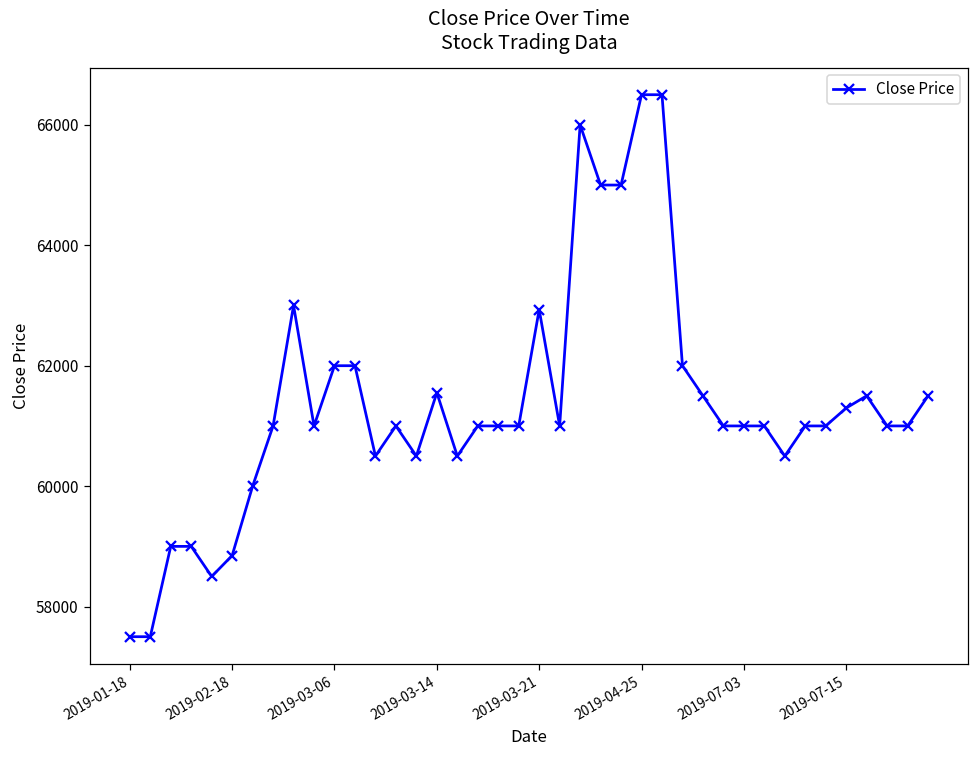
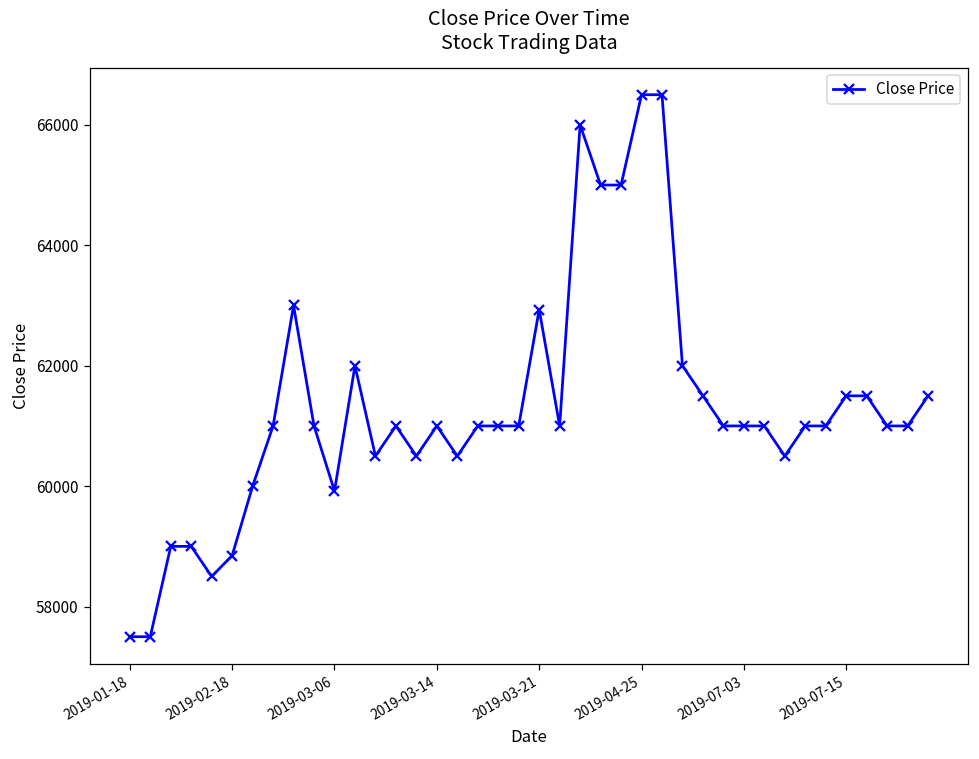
  {
    "2019-01-18": 57500,
    "2019-02-18": 58800,
-   "2019-03-06": 62000,
-   "2019-03-14": 61600,
+   "2019-03-06": 59900,
+   "2019-03-14": 61000,
    "2019-03-21": 62900,
    "2019-04-25": 66500,
    "2019-07-03": 61000,
-   "2019-07-15": 61300
+   "2019-07-15": 61500
  }
